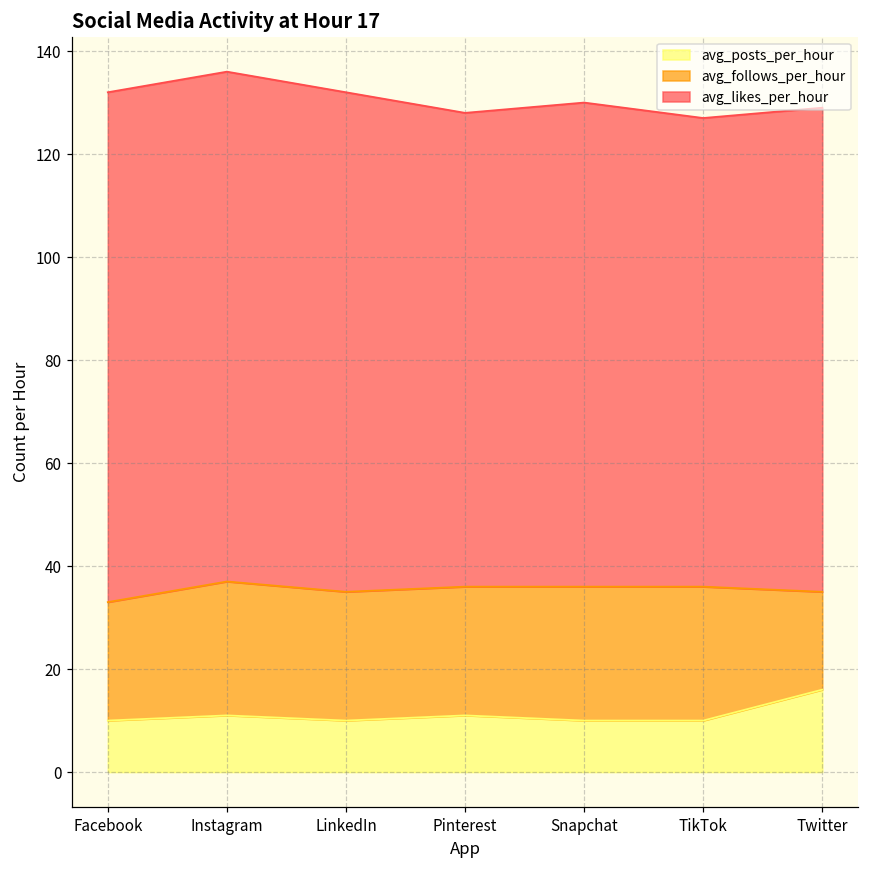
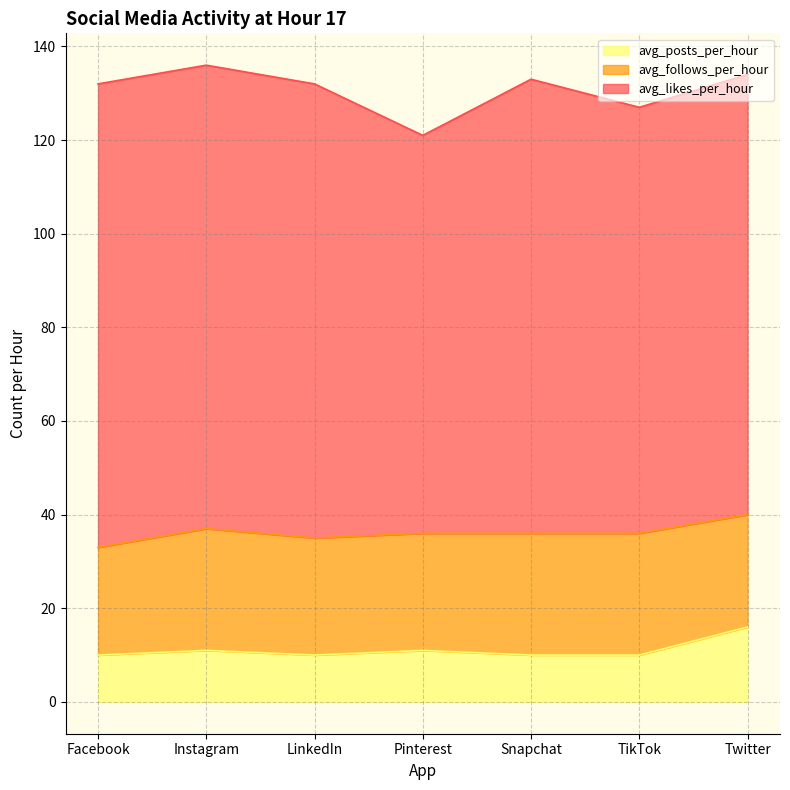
  {
    "avg_posts_per_hour": {
      "Facebook": 10,
      "Instagram": 11,
      "LinkedIn": 10,
      "Pinterest": 11,
      "Snapchat": 10,
      "TikTok": 10,
      "Twitter": 16
    },
    "avg_follows_per_hour": {
      "Facebook": 23,
      "Instagram": 26,
      "LinkedIn": 25,
      "Pinterest": 25,
      "Snapchat": 26,
      "TikTok": 26,
-     "Twitter": 19
+     "Twitter": 24
    },
    "avg_likes_per_hour": {
      "Facebook": 99,
      "Instagram": 99,
      "LinkedIn": 97,
-     "Pinterest": 92,
-     "Snapchat": 94,
+     "Pinterest": 85,
+     "Snapchat": 97,
      "TikTok": 91
    }
  }
